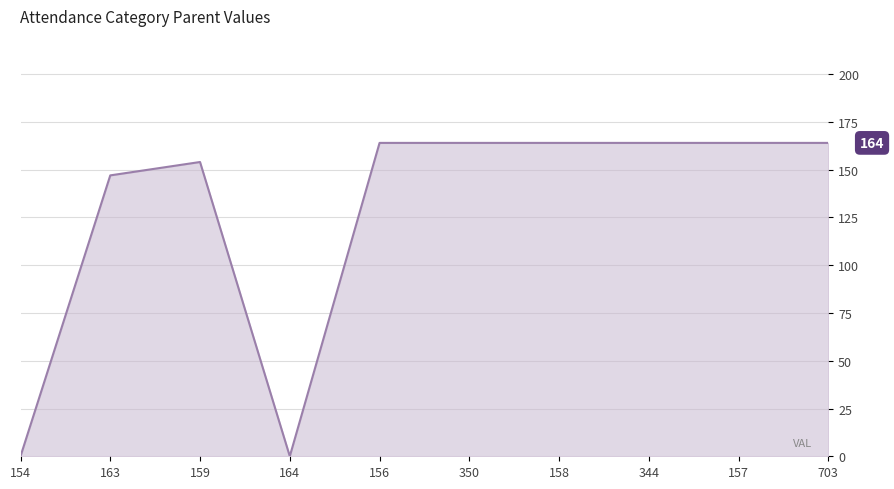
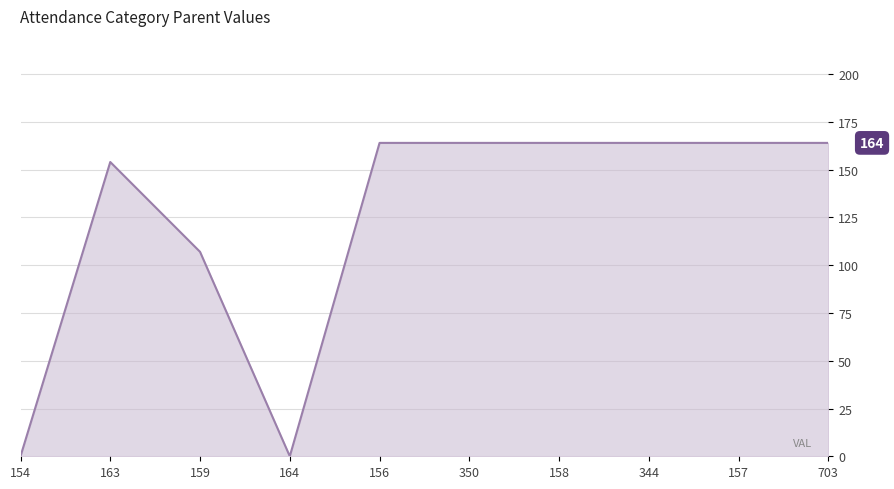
  {
    "154": 0,
-   "163": 147,
-   "159": 154,
+   "163": 154,
+   "159": 107,
    "164": 0,
    "156": 164,
    "350": 164,
    "158": 164,
    "344": 164,
    "157": 164,
    "703": 164
  }
